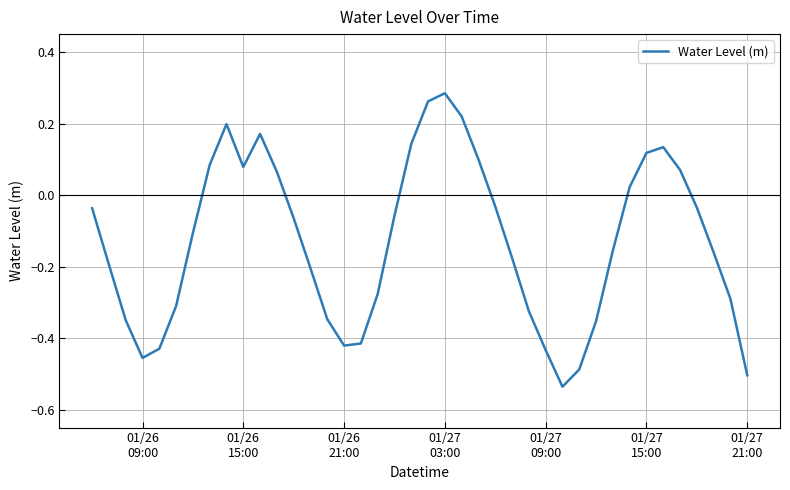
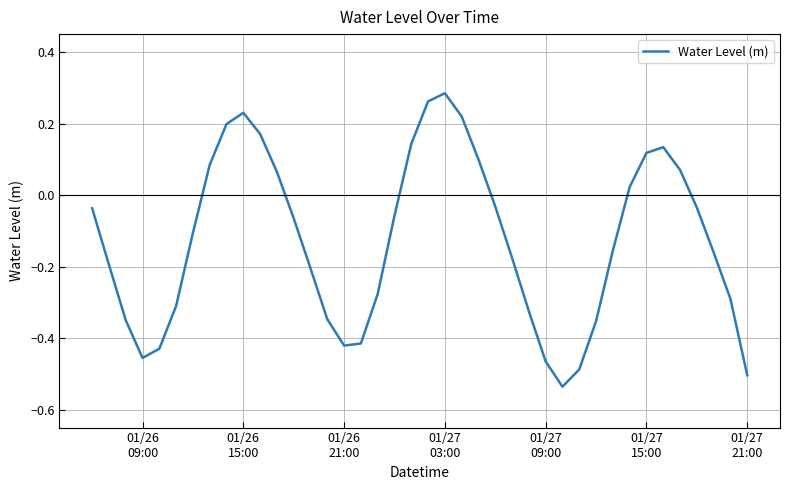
  {
    "01/26 09:00": -0.46,
-   "01/26 15:00": 0.08,
+   "01/26 15:00": 0.23,
    "01/26 21:00": -0.42,
    "01/27 03:00": 0.28,
-   "01/27 09:00": -0.43,
+   "01/27 09:00": -0.47,
    "01/27 15:00": 0.12,
    "01/27 21:00": -0.50
  }
